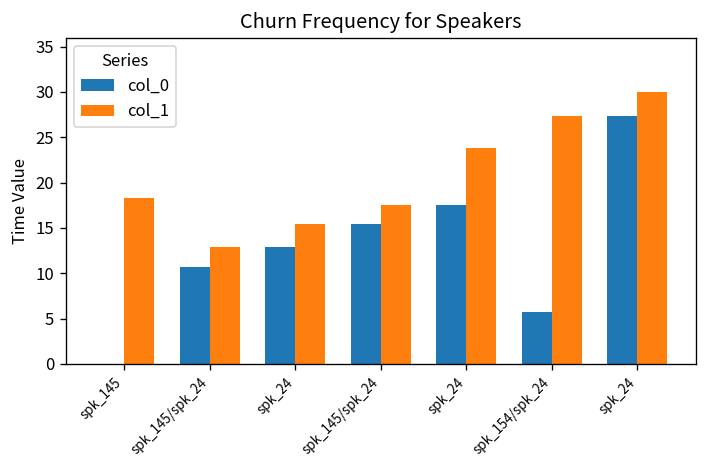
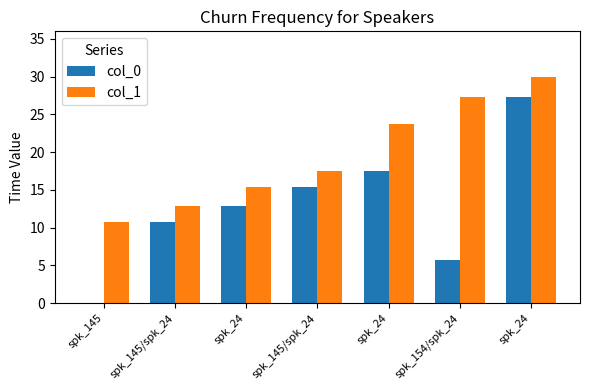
  {
    "col_0": {
      "spk_145": 0,
      "spk_154/spk_24": 6
    },
    "col_1": {
-     "spk_145": 18,
+     "spk_145": 11,
      "spk_154/spk_24": 27
    }
  }
